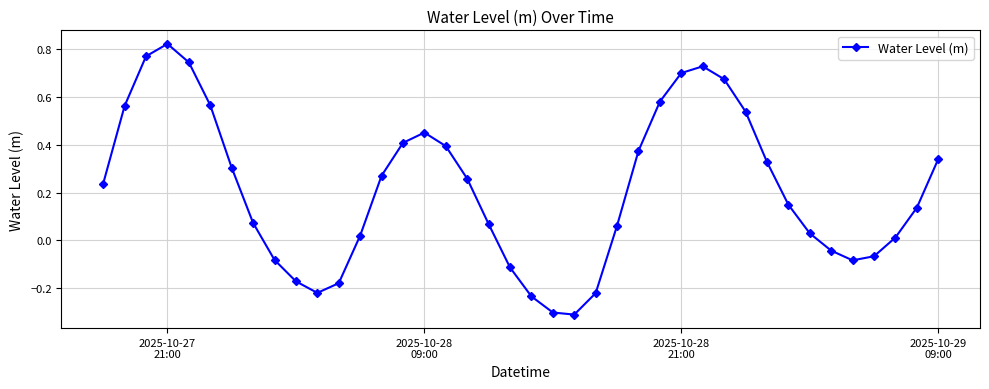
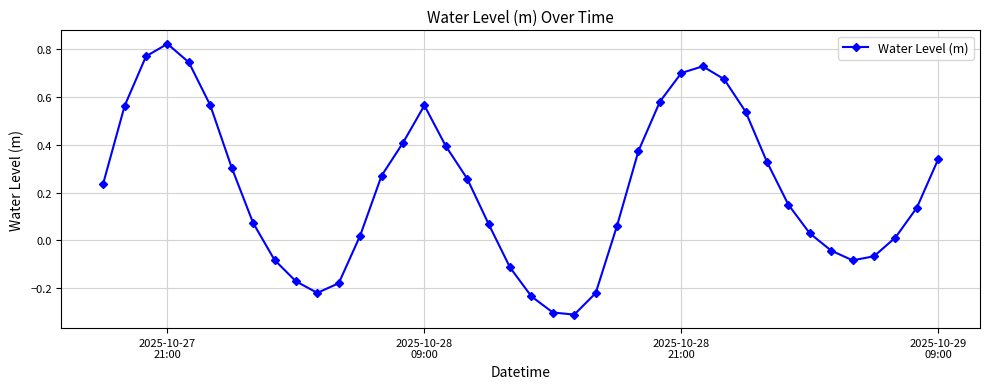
  {
    "2025-10-27 21:00": 0.82,
-   "2025-10-28 09:00": 0.45,
+   "2025-10-28 09:00": 0.56,
    "2025-10-28 21:00": 0.70,
    "2025-10-29 09:00": 0.34
  }
